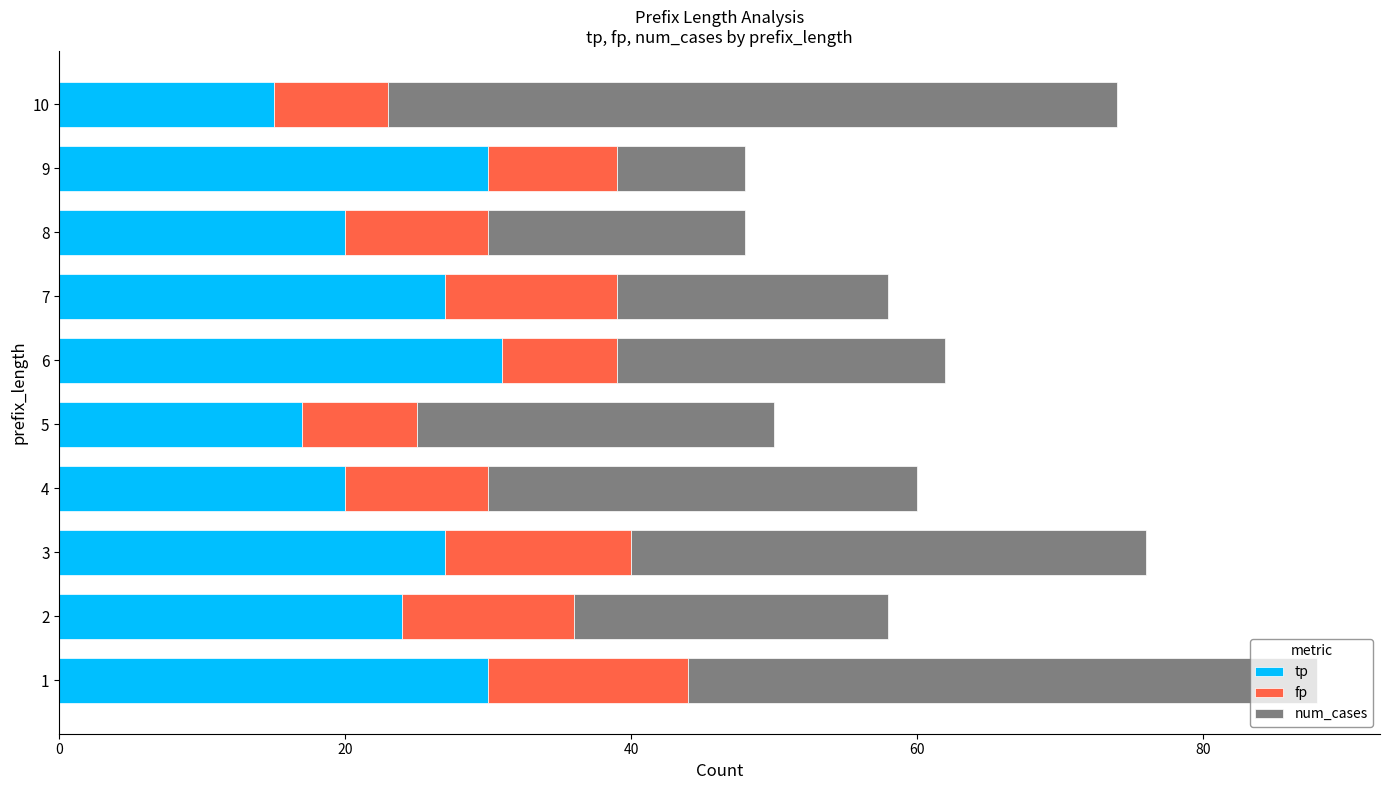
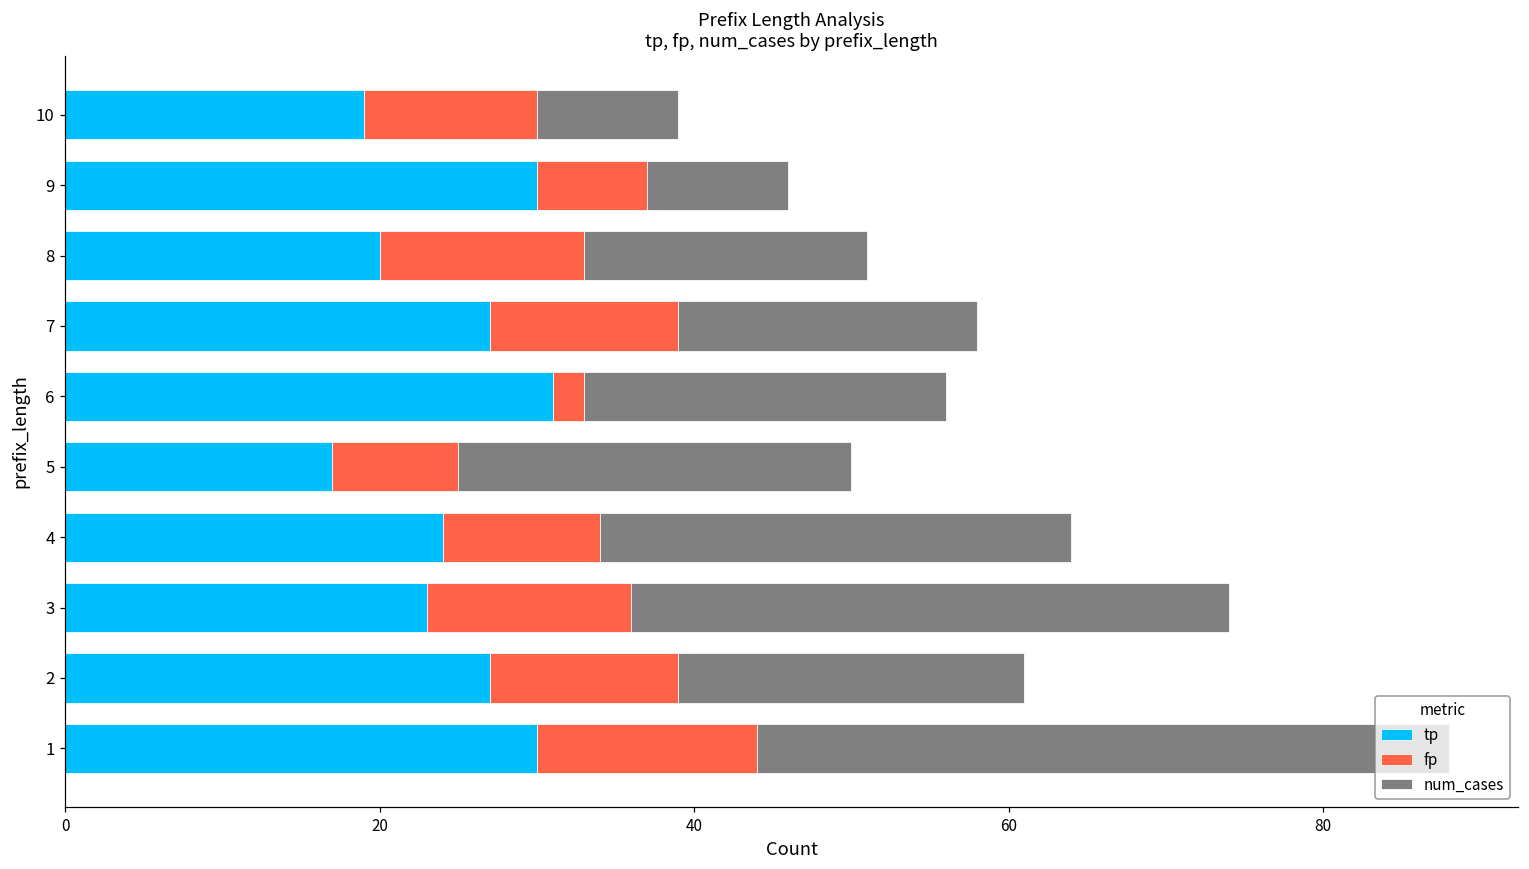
  {
    "tp": {
-     "10": 15,
+     "10": 19,
      "9": 30,
      "8": 20,
      "7": 27,
      "6": 31,
      "5": 17,
-     "4": 20,
-     "3": 27,
-     "2": 24,
+     "4": 24,
+     "3": 23,
+     "2": 27,
      "1": 30
    },
    "fp": {
-     "10": 8,
-     "9": 9,
-     "8": 10,
+     "10": 11,
+     "9": 7,
+     "8": 13,
      "7": 12,
-     "6": 8,
+     "6": 2,
      "5": 8,
      "4": 10,
      "3": 13,
      "2": 12,
      "1": 14
    },
    "num_cases": {
-     "10": 51,
+     "10": 9,
      "9": 9,
      "8": 18,
      "7": 19,
      "6": 23,
      "5": 25,
      "4": 30,
-     "3": 36,
+     "3": 38,
      "2": 22
    }
  }
